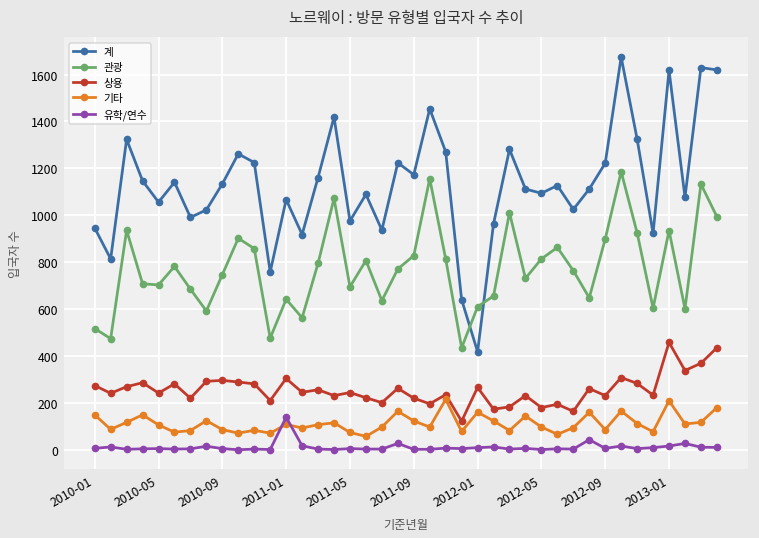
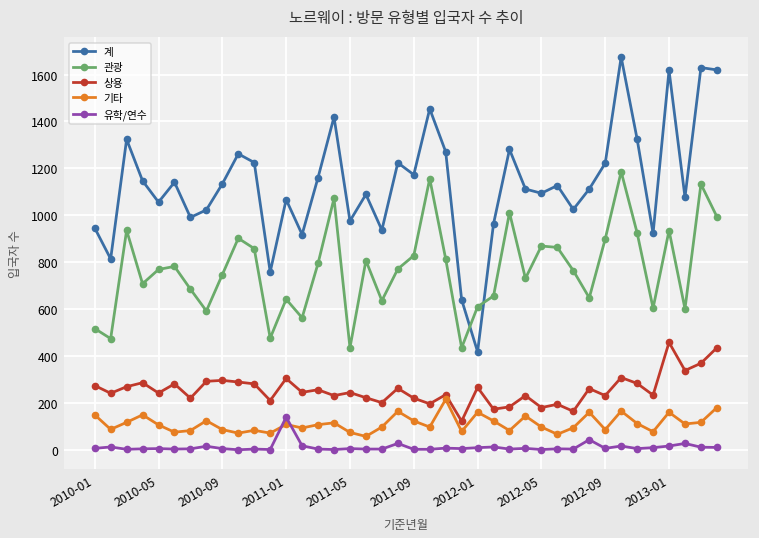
  {
    "계": {
      "2010-01": 950,
      "2010-05": 1060,
      "2010-09": 1130,
      "2011-01": 1070,
      "2011-05": 980,
      "2011-09": 1170,
      "2012-01": 420,
      "2012-05": 1090,
      "2012-09": 1220,
      "2013-01": 1620
    },
    "관광": {
      "2010-01": 520,
-     "2010-05": 700,
+     "2010-05": 770,
      "2010-09": 750,
      "2011-01": 640,
-     "2011-05": 700,
+     "2011-05": 440,
      "2011-09": 830,
      "2012-01": 610,
-     "2012-05": 810,
+     "2012-05": 870,
      "2012-09": 900,
      "2013-01": 940
    },
    "상용": {
      "2010-01": 270,
      "2010-05": 240,
      "2010-09": 300,
      "2011-01": 300,
      "2011-05": 240,
      "2011-09": 220,
      "2012-01": 270,
      "2012-05": 180,
      "2012-09": 230,
      "2013-01": 460
    },
    "기타": {
      "2010-01": 150,
      "2010-05": 110,
      "2010-09": 90,
      "2011-01": 110,
      "2011-05": 70,
      "2011-09": 120,
      "2012-01": 160,
      "2012-05": 100,
      "2012-09": 90,
-     "2013-01": 210
+     "2013-01": 160
    },
    "유학/연수": {
      "2010-01": 10,
      "2010-05": 10,
      "2010-09": 10,
      "2011-01": 140,
      "2011-05": 10,
      "2011-09": 0,
      "2012-01": 10,
      "2012-05": 0,
      "2012-09": 10,
      "2013-01": 20
    }
  }
